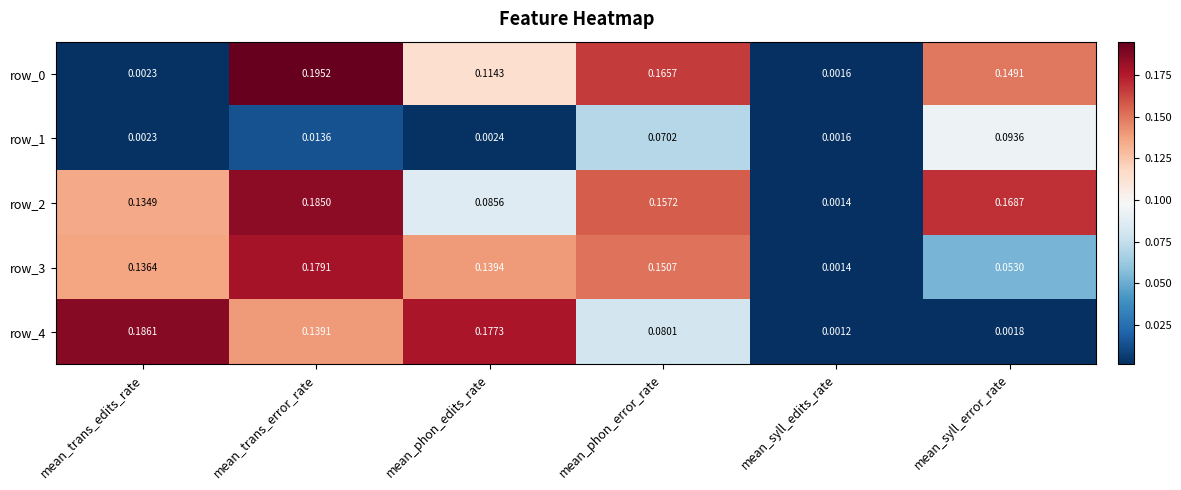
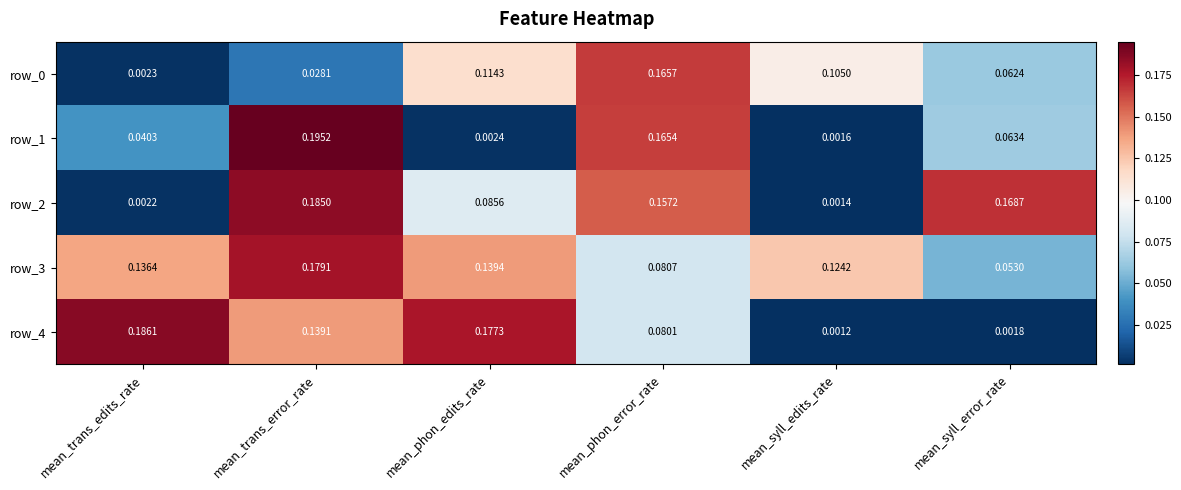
  {
    "row_0": {
      "mean_trans_edits_rate": 0.0023,
-     "mean_trans_error_rate": 0.1952,
+     "mean_trans_error_rate": 0.0281,
      "mean_phon_edits_rate": 0.1143,
      "mean_phon_error_rate": 0.1657,
-     "mean_syll_edits_rate": 0.0016,
-     "mean_syll_error_rate": 0.1491
+     "mean_syll_edits_rate": 0.1050,
+     "mean_syll_error_rate": 0.0624
    },
    "row_1": {
-     "mean_trans_edits_rate": 0.0023,
-     "mean_trans_error_rate": 0.0136,
+     "mean_trans_edits_rate": 0.0403,
+     "mean_trans_error_rate": 0.1952,
      "mean_phon_edits_rate": 0.0024,
-     "mean_phon_error_rate": 0.0702,
+     "mean_phon_error_rate": 0.1654,
      "mean_syll_edits_rate": 0.0016,
-     "mean_syll_error_rate": 0.0936
+     "mean_syll_error_rate": 0.0634
    },
    "row_2": {
-     "mean_trans_edits_rate": 0.1349,
+     "mean_trans_edits_rate": 0.0022,
      "mean_trans_error_rate": 0.1850,
      "mean_phon_edits_rate": 0.0856,
      "mean_phon_error_rate": 0.1572,
      "mean_syll_edits_rate": 0.0014,
      "mean_syll_error_rate": 0.1687
    },
    "row_3": {
      "mean_trans_edits_rate": 0.1364,
      "mean_trans_error_rate": 0.1791,
      "mean_phon_edits_rate": 0.1394,
-     "mean_phon_error_rate": 0.1507,
-     "mean_syll_edits_rate": 0.0014,
+     "mean_phon_error_rate": 0.0807,
+     "mean_syll_edits_rate": 0.1242,
      "mean_syll_error_rate": 0.0530
    },
    "row_4": {
      "mean_trans_edits_rate": 0.1861,
      "mean_trans_error_rate": 0.1391,
      "mean_phon_edits_rate": 0.1773,
      "mean_phon_error_rate": 0.0801,
      "mean_syll_edits_rate": 0.0012,
      "mean_syll_error_rate": 0.0018
    }
  }
